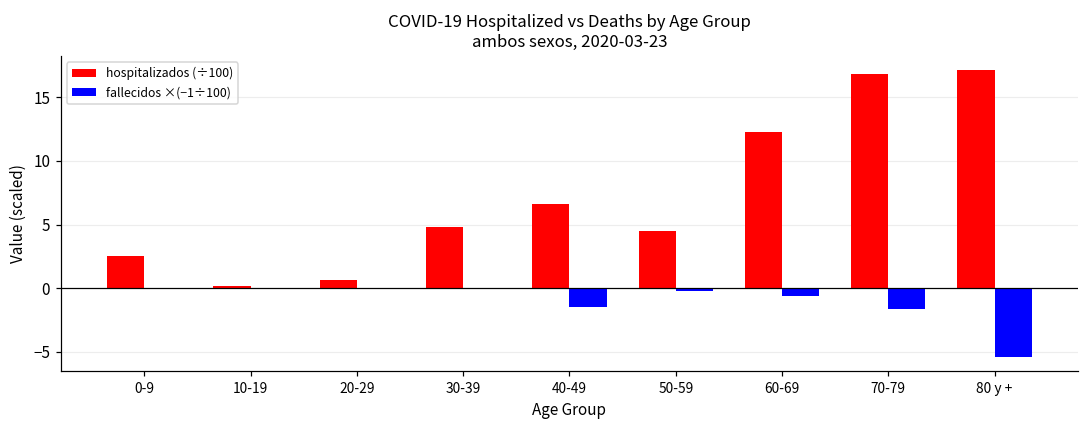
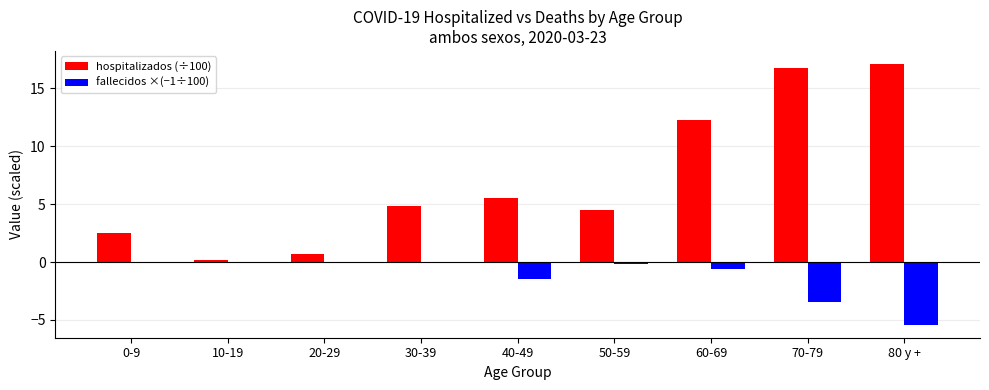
  {
    "hospitalizados (÷100)": {
      "0-9": 2.5,
      "20-29": 0.7,
      "30-39": 4.8,
-     "40-49": 6.6,
+     "40-49": 5.5,
      "50-59": 4.5,
      "60-69": 12.3,
      "70-79": 16.8,
      "80 y +": 17.1
    },
    "fallecidos ×(−1÷100)": {
      "0-9": 0.0,
      "40-49": -1.4,
      "60-69": -0.6,
-     "70-79": -1.6,
+     "70-79": -3.5,
      "80 y +": -5.4
    }
  }
